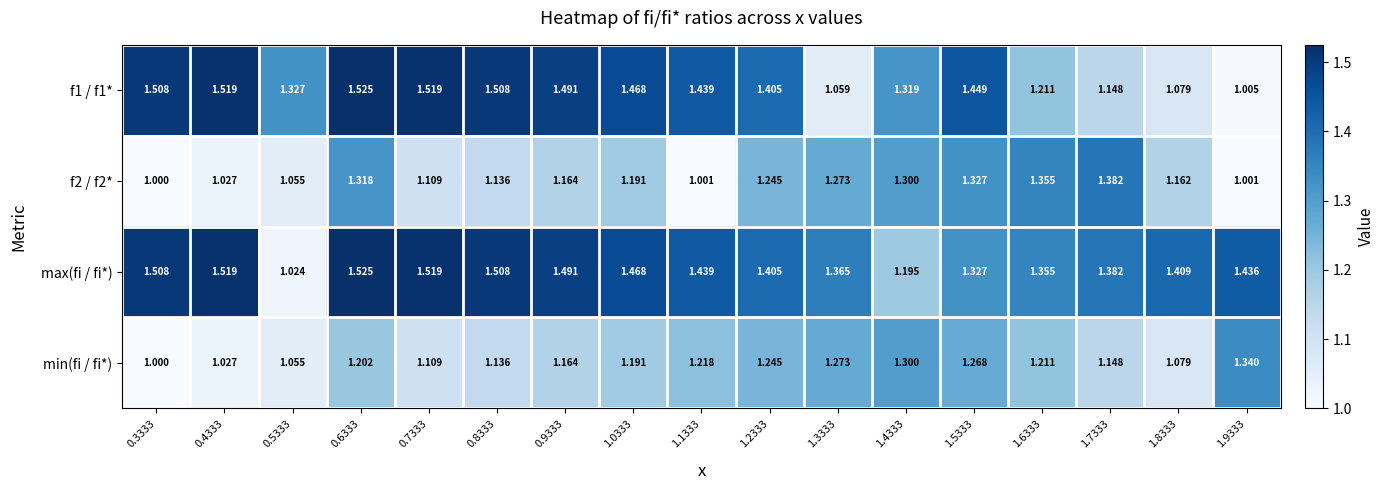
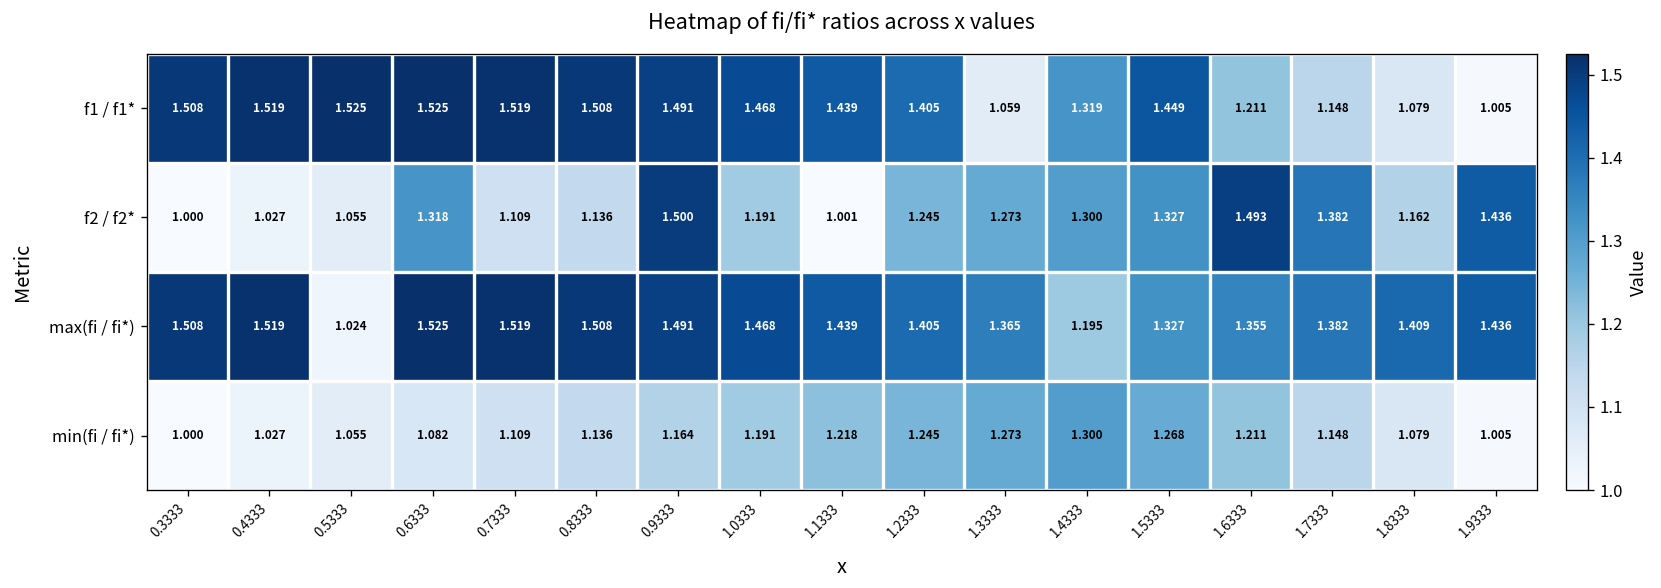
  {
    "f1 / f1*": {
      "0.3333": 1.508,
      "0.4333": 1.519,
-     "0.5333": 1.327,
+     "0.5333": 1.525,
      "0.6333": 1.525,
      "0.7333": 1.519,
      "0.8333": 1.508,
      "0.9333": 1.491,
      "1.0333": 1.468,
      "1.1333": 1.439,
      "1.2333": 1.405,
      "1.3333": 1.059,
      "1.4333": 1.319,
      "1.5333": 1.449,
      "1.6333": 1.211,
      "1.7333": 1.148,
      "1.8333": 1.079,
      "1.9333": 1.005
    },
    "f2 / f2*": {
      "0.3333": 1.000,
      "0.4333": 1.027,
      "0.5333": 1.055,
      "0.6333": 1.318,
      "0.7333": 1.109,
      "0.8333": 1.136,
-     "0.9333": 1.164,
+     "0.9333": 1.500,
      "1.0333": 1.191,
      "1.1333": 1.001,
      "1.2333": 1.245,
      "1.3333": 1.273,
      "1.4333": 1.300,
      "1.5333": 1.327,
-     "1.6333": 1.355,
+     "1.6333": 1.493,
      "1.7333": 1.382,
      "1.8333": 1.162,
-     "1.9333": 1.001
+     "1.9333": 1.436
    },
    "max(fi / fi*)": {
      "0.3333": 1.508,
      "0.4333": 1.519,
      "0.5333": 1.024,
      "0.6333": 1.525,
      "0.7333": 1.519,
      "0.8333": 1.508,
      "0.9333": 1.491,
      "1.0333": 1.468,
      "1.1333": 1.439,
      "1.2333": 1.405,
      "1.3333": 1.365,
      "1.4333": 1.195,
      "1.5333": 1.327,
      "1.6333": 1.355,
      "1.7333": 1.382,
      "1.8333": 1.409,
      "1.9333": 1.436
    },
    "min(fi / fi*)": {
      "0.3333": 1.000,
      "0.4333": 1.027,
      "0.5333": 1.055,
-     "0.6333": 1.202,
+     "0.6333": 1.082,
      "0.7333": 1.109,
      "0.8333": 1.136,
      "0.9333": 1.164,
      "1.0333": 1.191,
      "1.1333": 1.218,
      "1.2333": 1.245,
      "1.3333": 1.273,
      "1.4333": 1.300,
      "1.5333": 1.268,
      "1.6333": 1.211,
      "1.7333": 1.148,
      "1.8333": 1.079,
-     "1.9333": 1.340
+     "1.9333": 1.005
    }
  }
